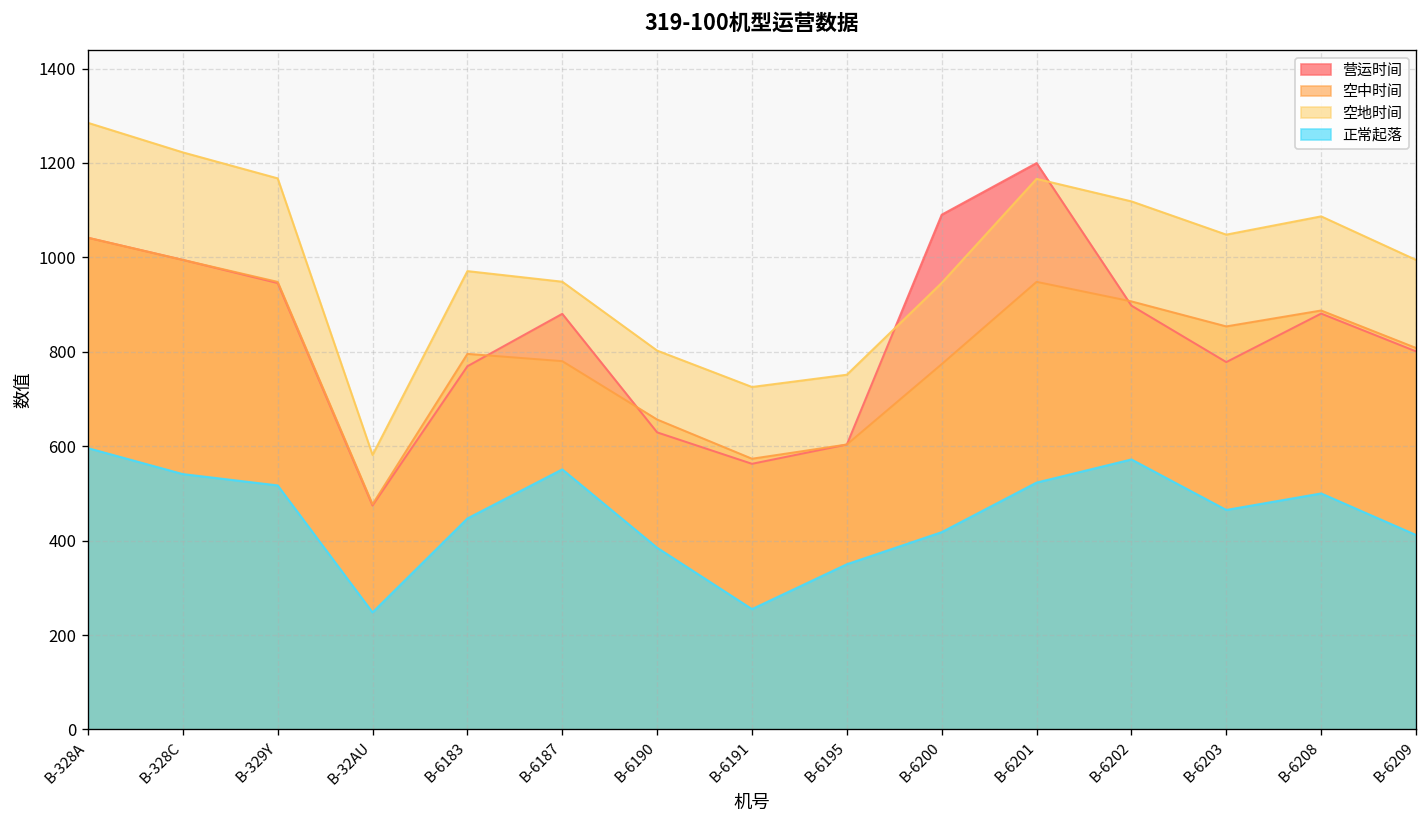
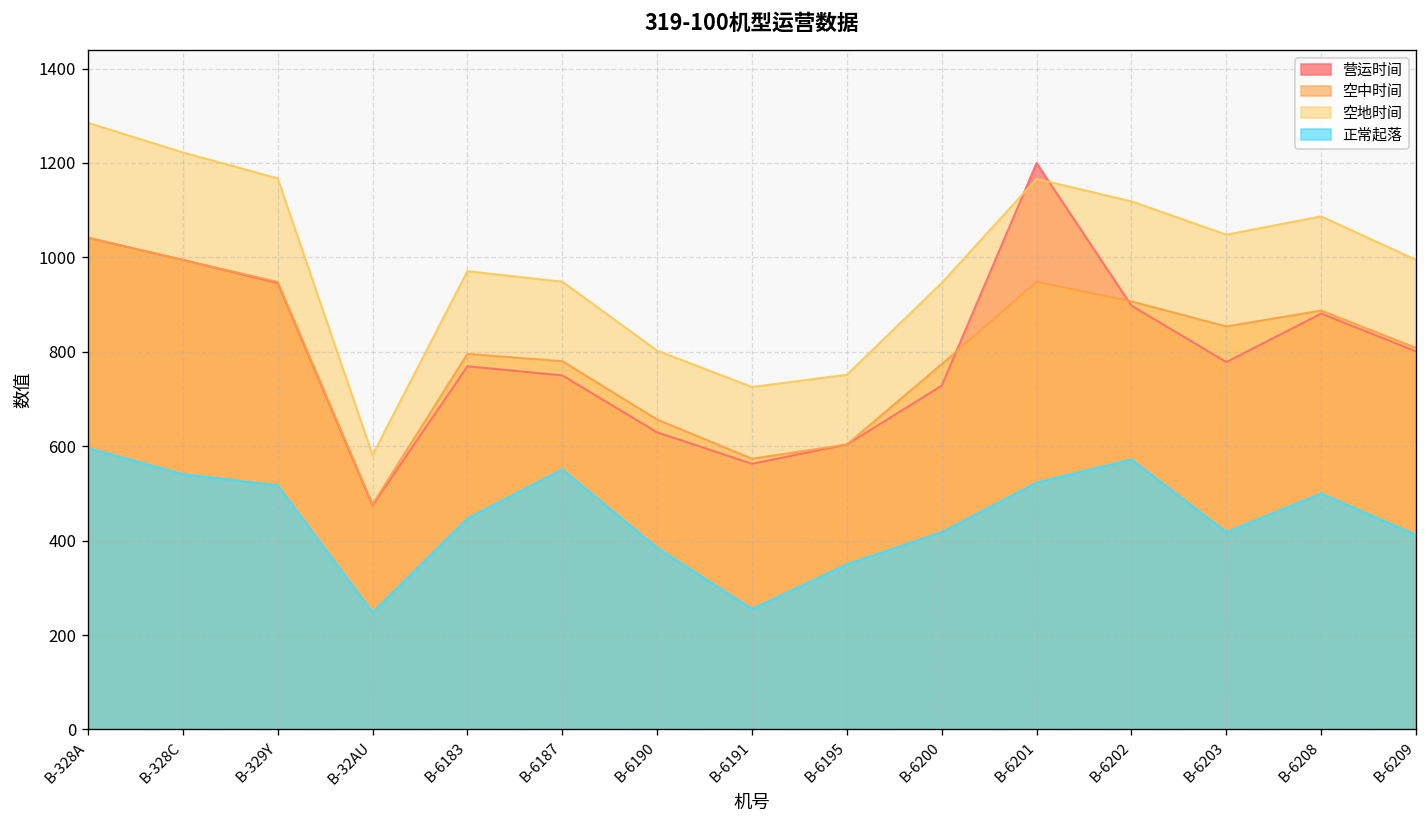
  {
    "营运时间": {
      "B-6183": 770,
-     "B-6187": 880,
+     "B-6187": 750,
      "B-6190": 630,
      "B-6191": 560,
-     "B-6200": 1090,
+     "B-6200": 730,
      "B-6201": 1200,
      "B-6202": 900,
      "B-6203": 780,
      "B-6208": 880,
      "B-6209": 800
    },
    "正常起落": {
      "B-328A": 600,
      "B-328C": 540,
      "B-329Y": 520,
      "B-32AU": 250,
      "B-6183": 450,
      "B-6187": 550,
      "B-6190": 390,
      "B-6191": 260,
      "B-6195": 350,
      "B-6200": 420,
      "B-6201": 520,
      "B-6202": 570,
-     "B-6203": 470,
+     "B-6203": 420,
      "B-6208": 500,
      "B-6209": 410
    }
  }
